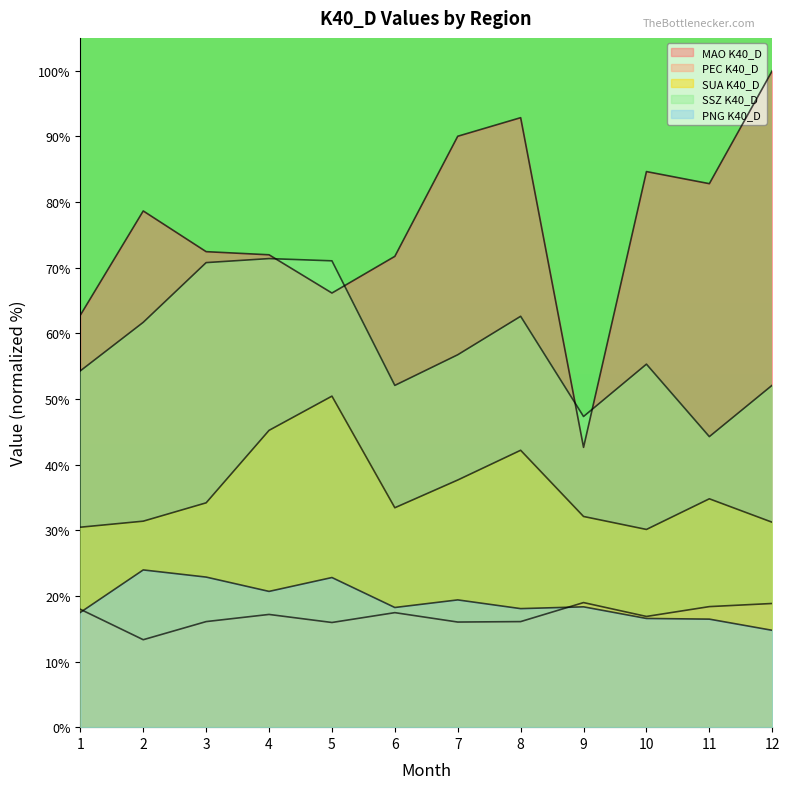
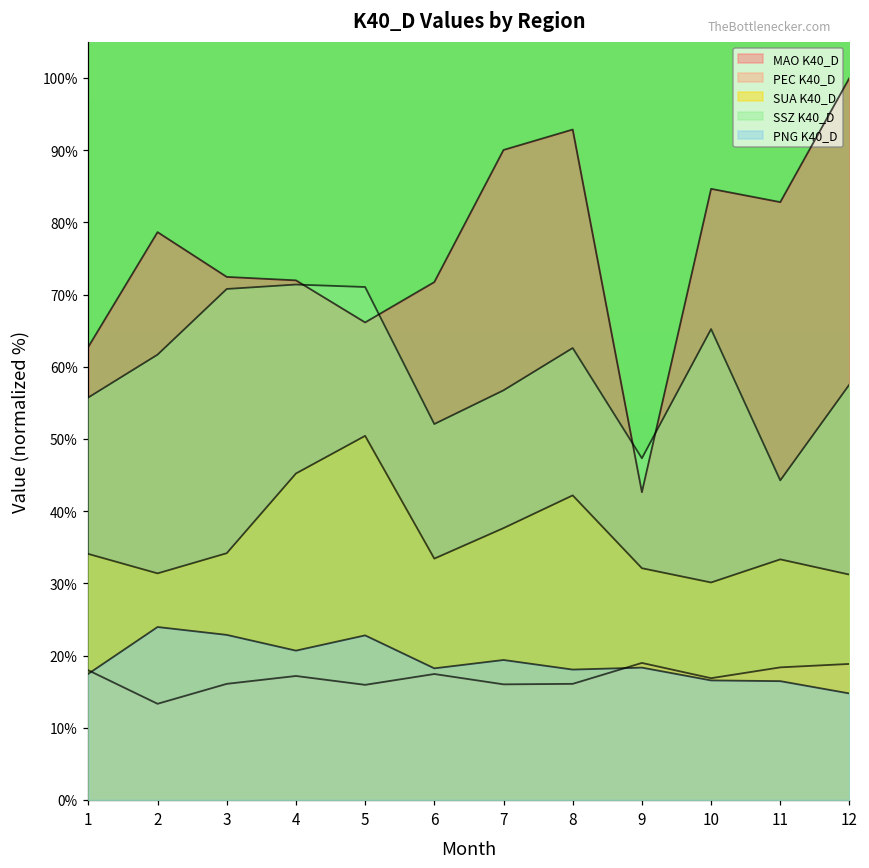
  {
    "SUA K40_D": {
-     "1": "30%",
+     "1": "34%",
      "2": "31%",
      "3": "34%",
      "4": "45%",
      "5": "50%",
      "6": "33%",
      "7": "38%",
      "8": "42%",
      "9": "32%",
      "10": "30%",
-     "11": "35%",
+     "11": "33%",
      "12": "31%"
    },
    "SSZ K40_D": {
-     "1": "54%",
+     "1": "56%",
      "2": "62%",
      "3": "71%",
      "4": "71%",
      "5": "71%",
      "6": "52%",
      "7": "57%",
      "8": "63%",
      "9": "47%",
-     "10": "55%",
+     "10": "65%",
      "11": "44%",
-     "12": "52%"
+     "12": "58%"
    },
    "PNG K40_D": {
      "1": "17%",
      "2": "24%",
      "3": "23%",
      "4": "21%",
      "5": "23%",
      "6": "18%",
      "7": "19%",
      "8": "18%",
      "9": "18%",
      "11": "16%",
      "12": "15%"
    }
  }
